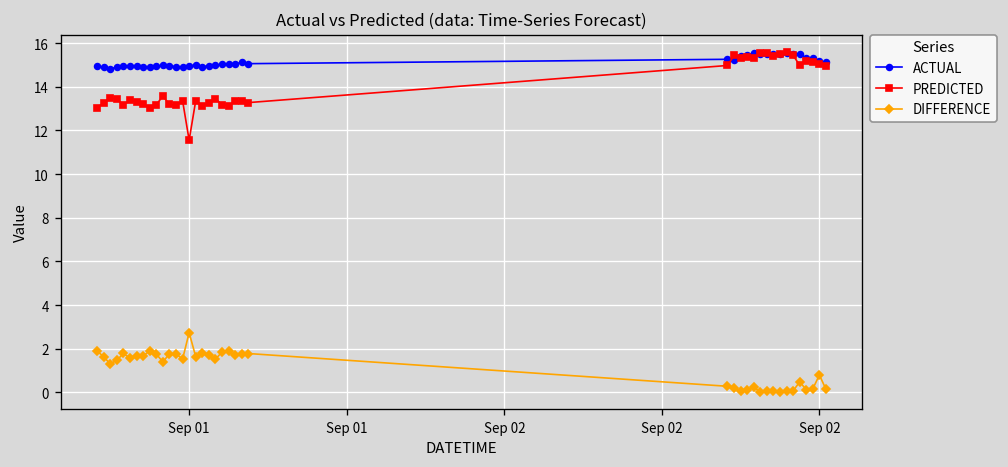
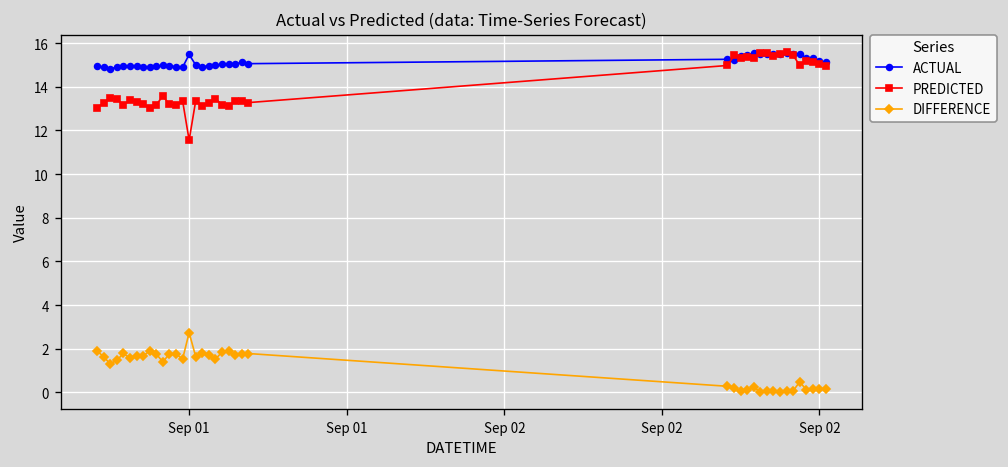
  {
    "ACTUAL": {
-     "Sep 01": 15.0,
+     "Sep 01": 15.5,
      "Sep 02": 15.2
    },
    "PREDICTED": {
      "Sep 01": 11.6,
      "Sep 02": 15.0
    },
    "DIFFERENCE": {
      "Sep 01": 2.7,
-     "Sep 02": 0.8
+     "Sep 02": 0.1
    }
  }
